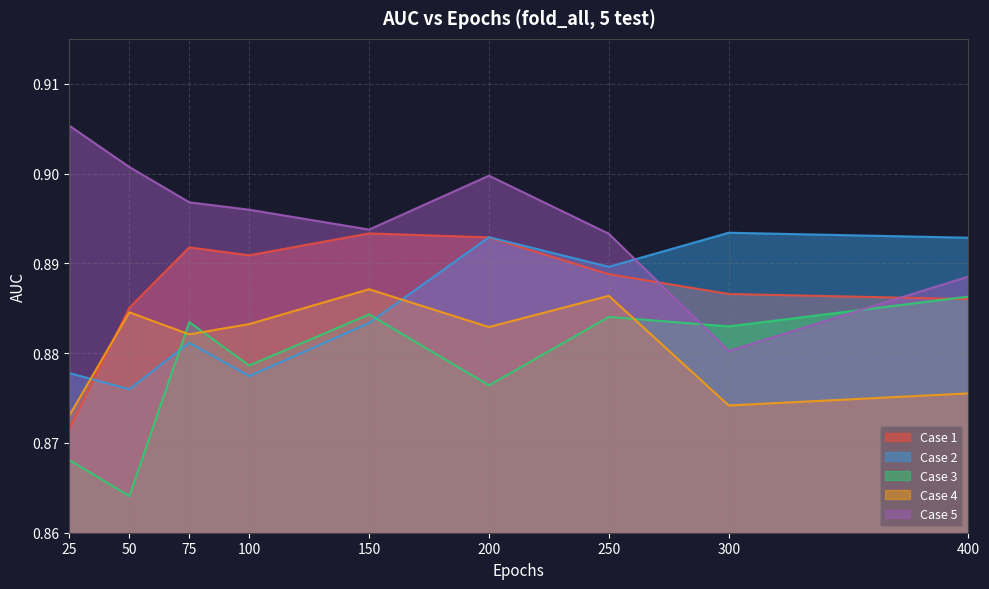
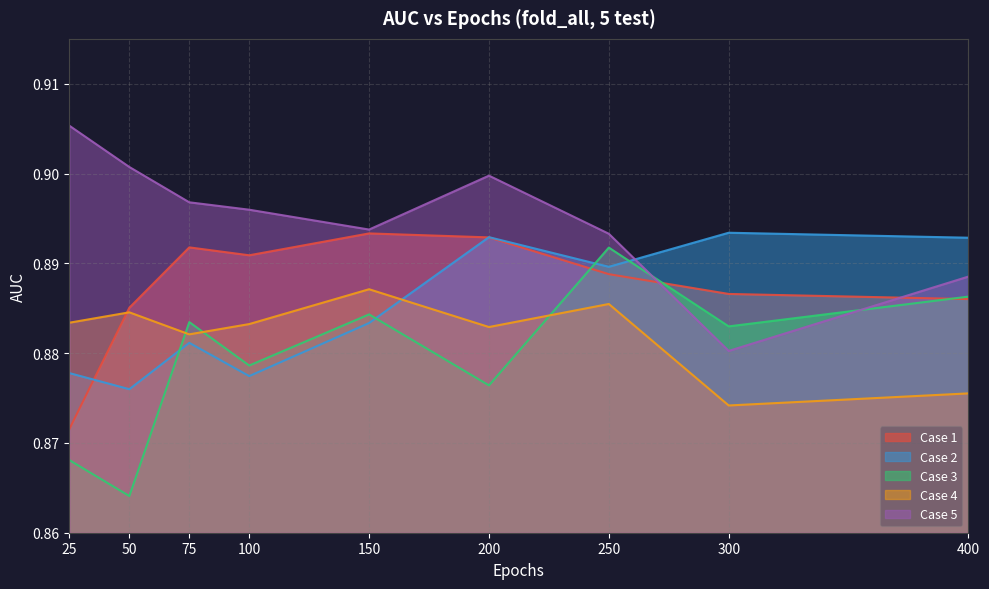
  {
    "Case 1": {
      "25": 0.872,
      "50": 0.885,
      "75": 0.892,
      "100": 0.891,
      "150": 0.893,
      "250": 0.889,
      "300": 0.887
    },
    "Case 2": {
      "25": 0.878,
      "50": 0.876,
      "75": 0.881,
      "100": 0.877,
      "150": 0.883,
      "250": 0.890,
      "300": 0.893,
      "400": 0.893
    },
    "Case 3": {
      "25": 0.868,
      "50": 0.864,
      "75": 0.883,
      "100": 0.879,
      "150": 0.884,
      "200": 0.876,
-     "250": 0.884,
+     "250": 0.892,
      "300": 0.883
    },
    "Case 4": {
-     "25": 0.873,
+     "25": 0.883,
      "50": 0.885,
      "75": 0.882,
      "100": 0.883,
      "150": 0.887,
      "200": 0.883,
-     "250": 0.886,
+     "250": 0.885,
      "300": 0.874,
      "400": 0.876
    },
    "Case 5": {
      "25": 0.905,
      "50": 0.901,
      "75": 0.897,
      "100": 0.896,
      "150": 0.894,
      "200": 0.900,
      "250": 0.893,
      "300": 0.880,
      "400": 0.889
    }
  }
